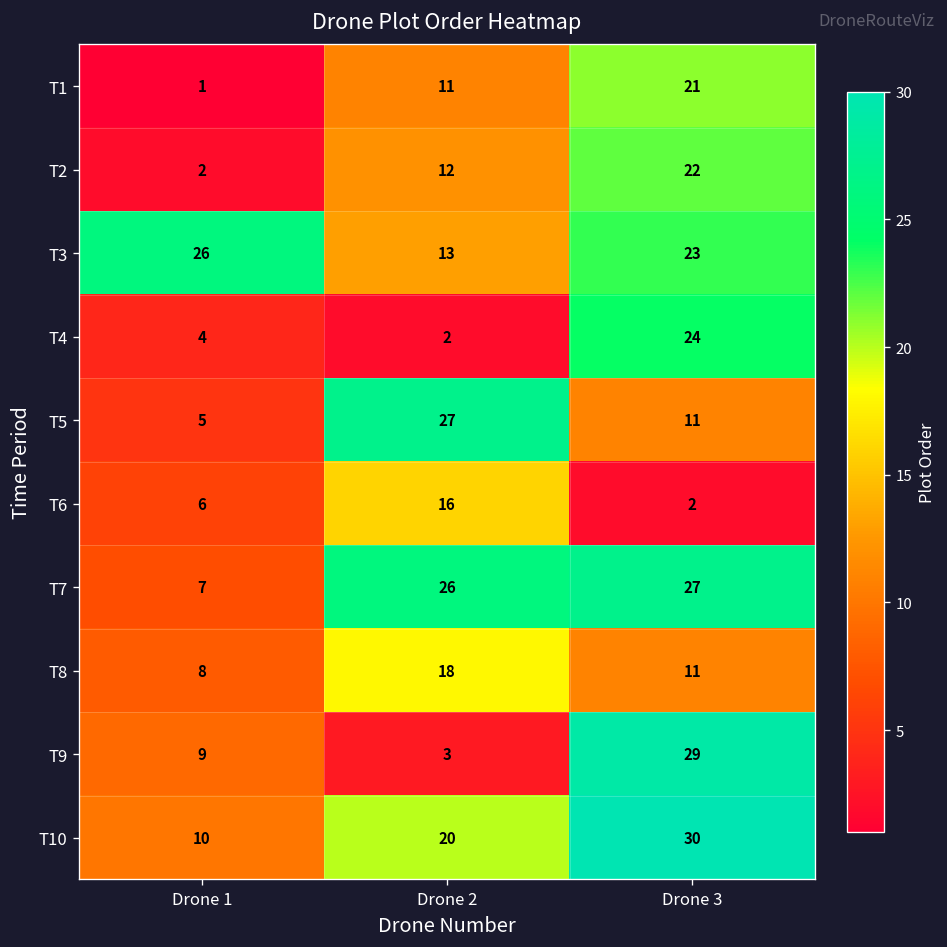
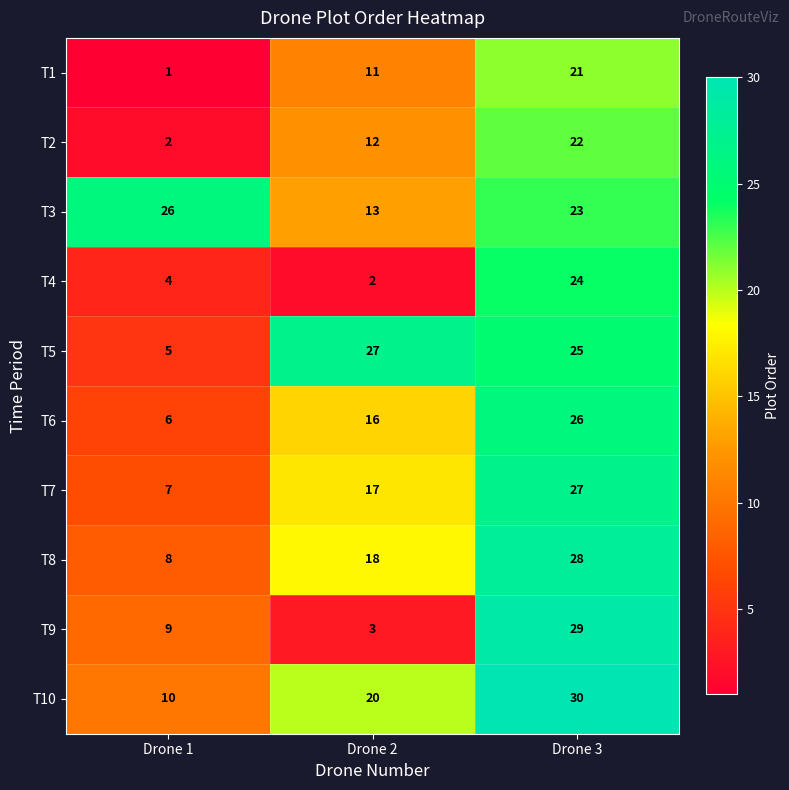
  {
    "T1": {
      "Drone 1": 1,
      "Drone 2": 11,
      "Drone 3": 21
    },
    "T2": {
      "Drone 1": 2,
      "Drone 2": 12,
      "Drone 3": 22
    },
    "T3": {
      "Drone 1": 26,
      "Drone 2": 13,
      "Drone 3": 23
    },
    "T4": {
      "Drone 1": 4,
      "Drone 2": 2,
      "Drone 3": 24
    },
    "T5": {
      "Drone 1": 5,
      "Drone 2": 27,
-     "Drone 3": 11
+     "Drone 3": 25
    },
    "T6": {
      "Drone 1": 6,
      "Drone 2": 16,
-     "Drone 3": 2
+     "Drone 3": 26
    },
    "T7": {
      "Drone 1": 7,
-     "Drone 2": 26,
+     "Drone 2": 17,
      "Drone 3": 27
    },
    "T8": {
      "Drone 1": 8,
      "Drone 2": 18,
-     "Drone 3": 11
+     "Drone 3": 28
    },
    "T9": {
      "Drone 1": 9,
      "Drone 2": 3,
      "Drone 3": 29
    },
    "T10": {
      "Drone 1": 10,
      "Drone 2": 20,
      "Drone 3": 30
    }
  }
